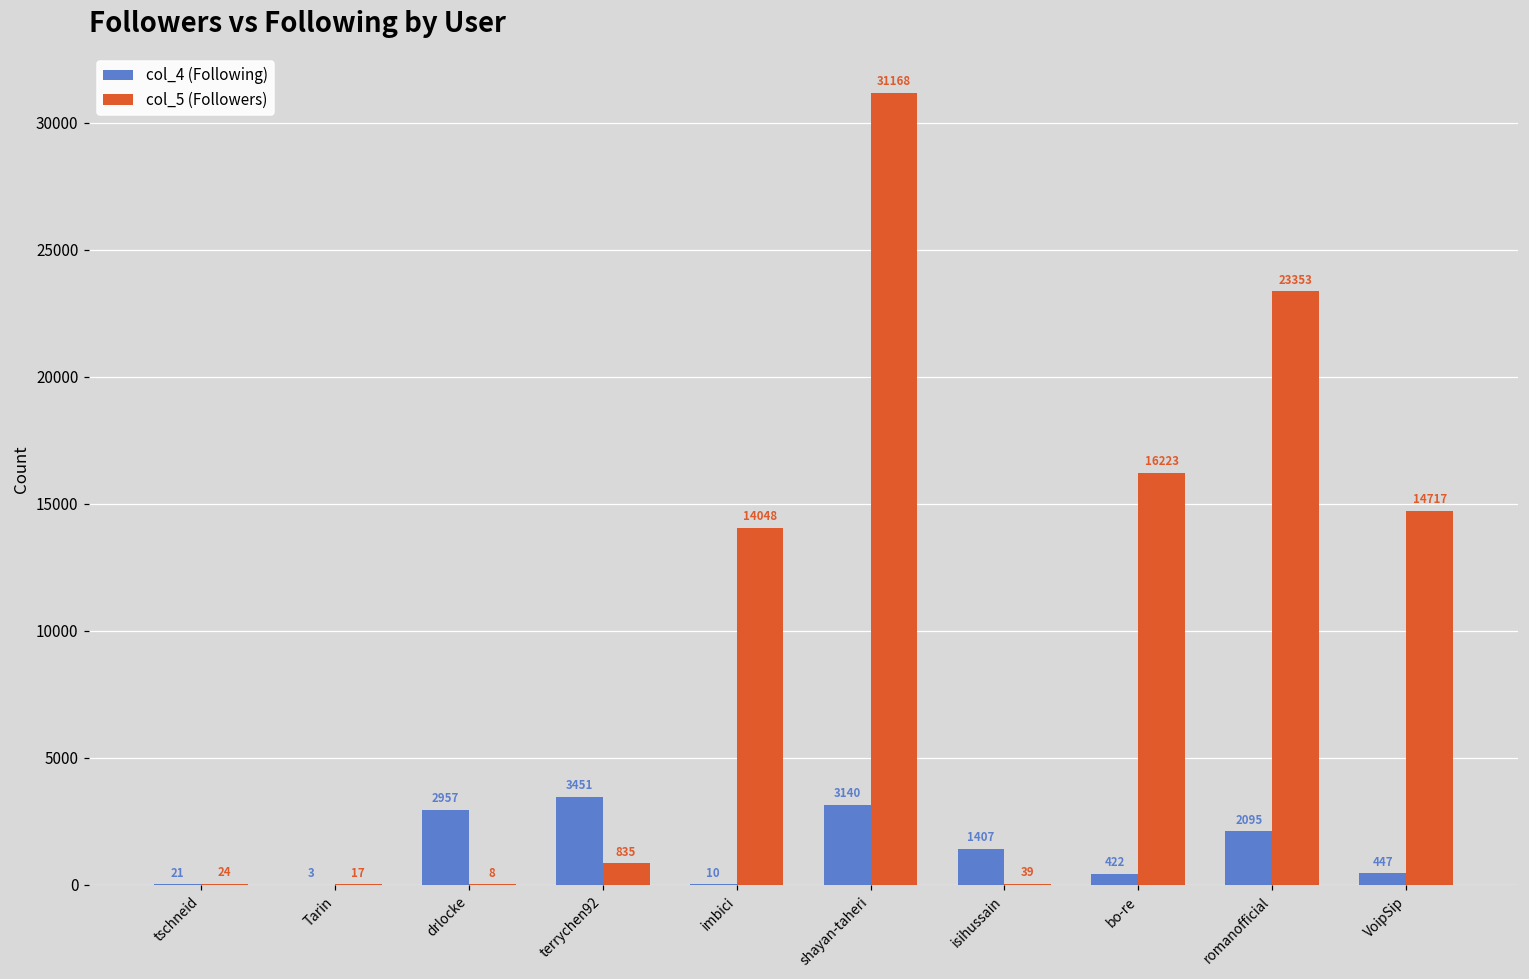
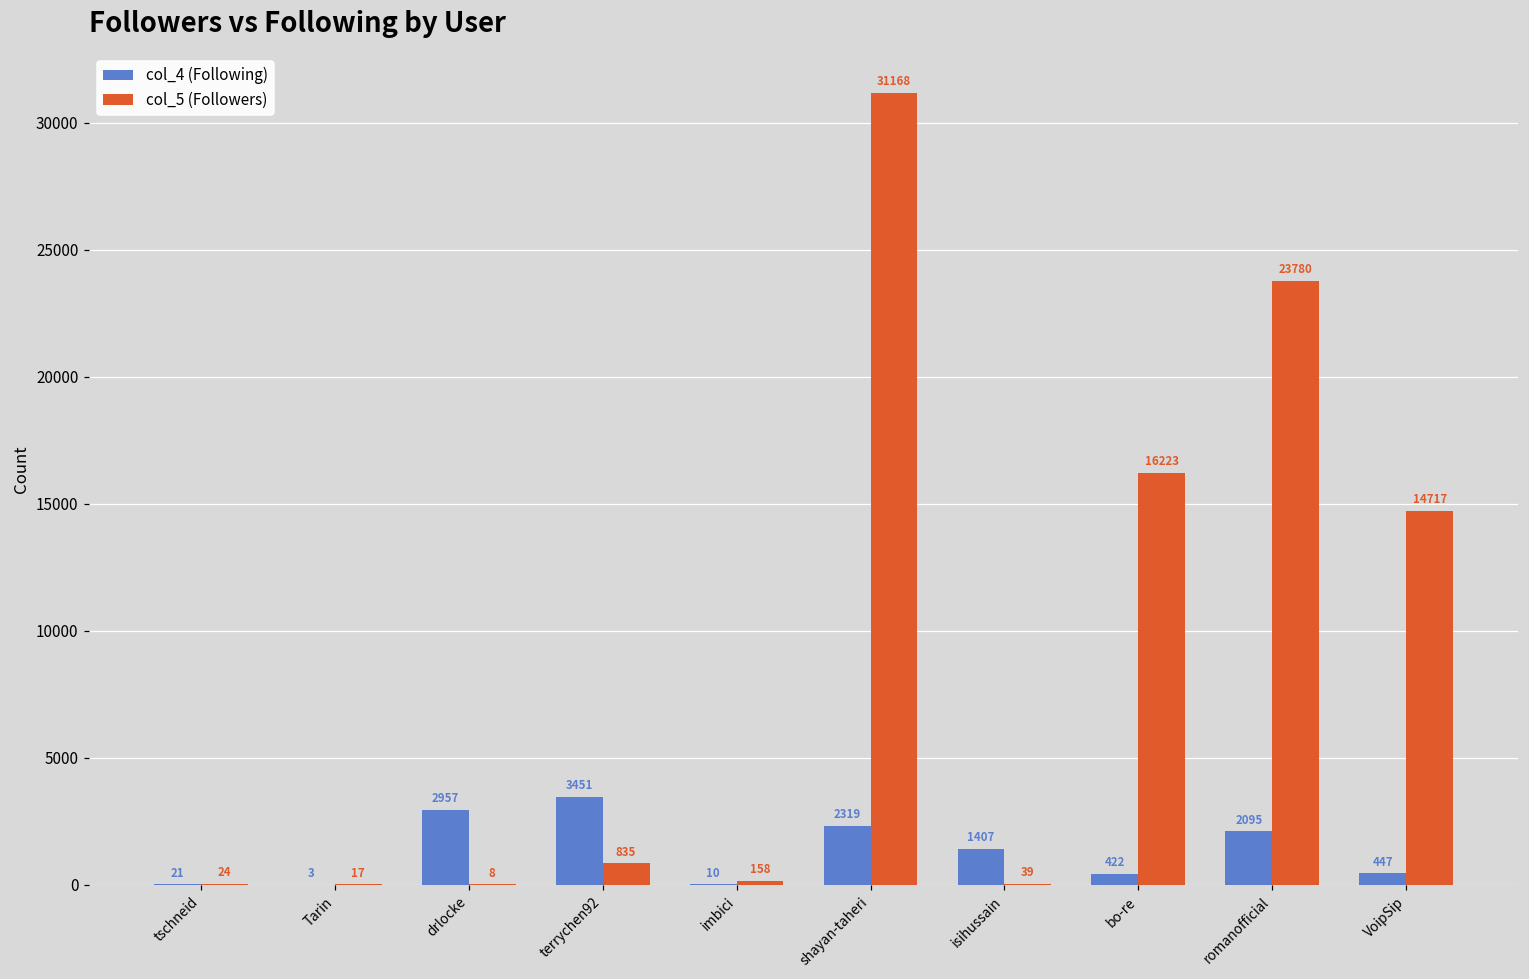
  {
    "col_4 (Following)": {
      "tschneid": 21,
      "Tarin": 3,
      "drlocke": 2957,
      "terrychen92": 3451,
      "imbici": 10,
-     "shayan-taheri": 3140,
+     "shayan-taheri": 2319,
      "isihussain": 1407,
      "bo-re": 422,
      "romanofficial": 2095,
      "VoipSip": 447
    },
    "col_5 (Followers)": {
      "tschneid": 24,
      "Tarin": 17,
      "drlocke": 8,
      "terrychen92": 835,
-     "imbici": 14048,
+     "imbici": 158,
      "shayan-taheri": 31168,
      "isihussain": 39,
      "bo-re": 16223,
-     "romanofficial": 23353,
+     "romanofficial": 23780,
      "VoipSip": 14717
    }
  }
